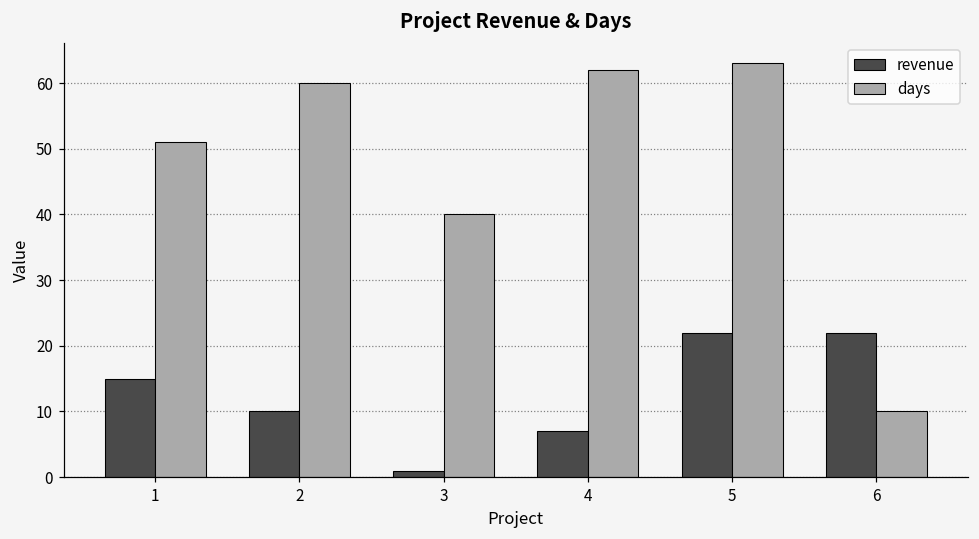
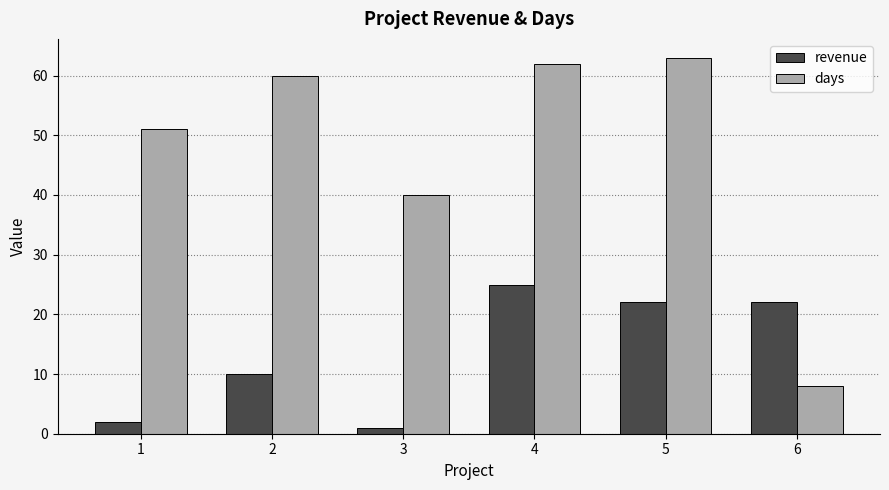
  {
    "revenue": {
-     "1": 15,
+     "1": 2,
      "2": 10,
      "3": 1,
-     "4": 7,
+     "4": 25,
      "5": 22,
      "6": 22
    },
    "days": {
      "1": 51,
      "2": 60,
      "3": 40,
      "4": 62,
      "5": 63,
-     "6": 10
+     "6": 8
    }
  }
